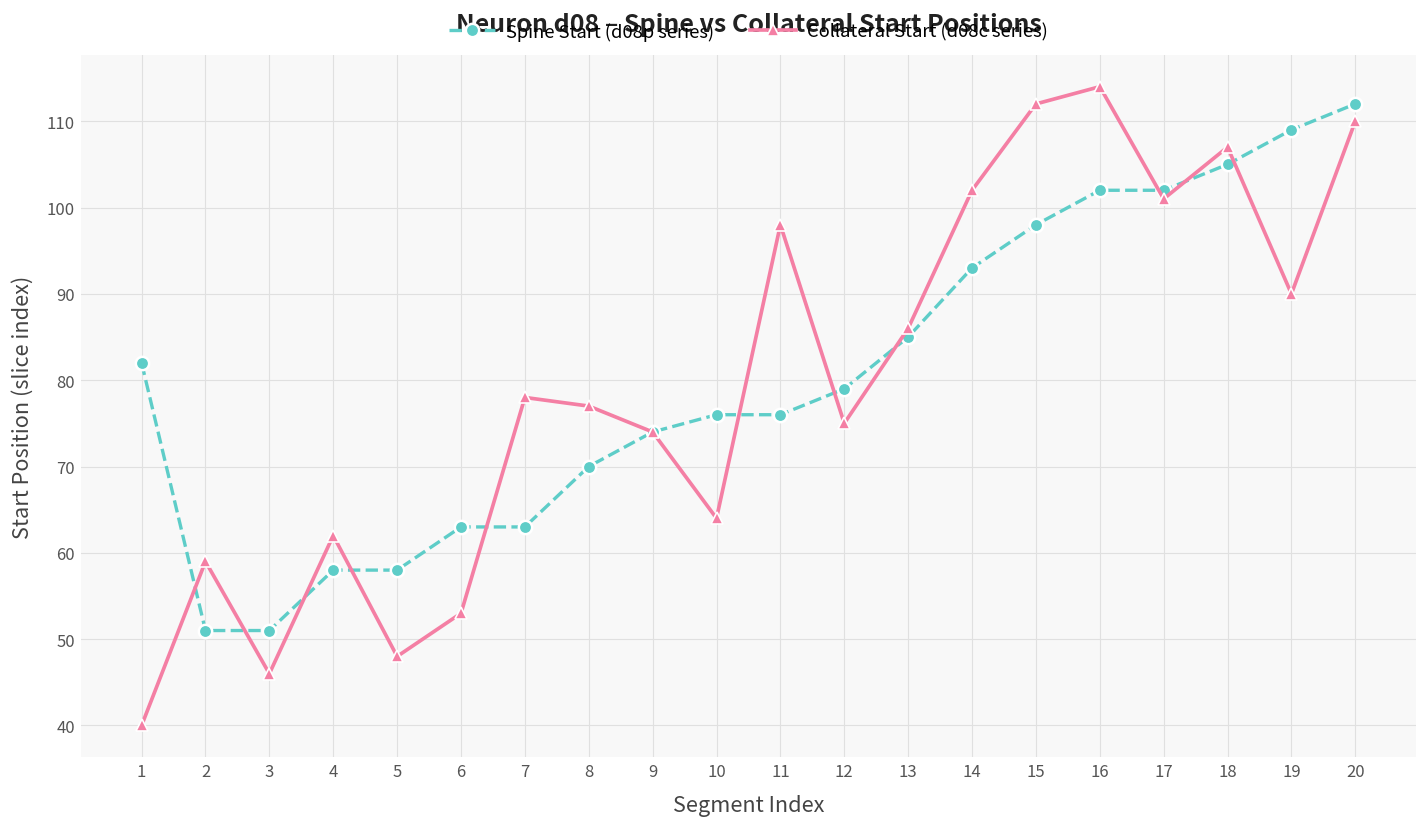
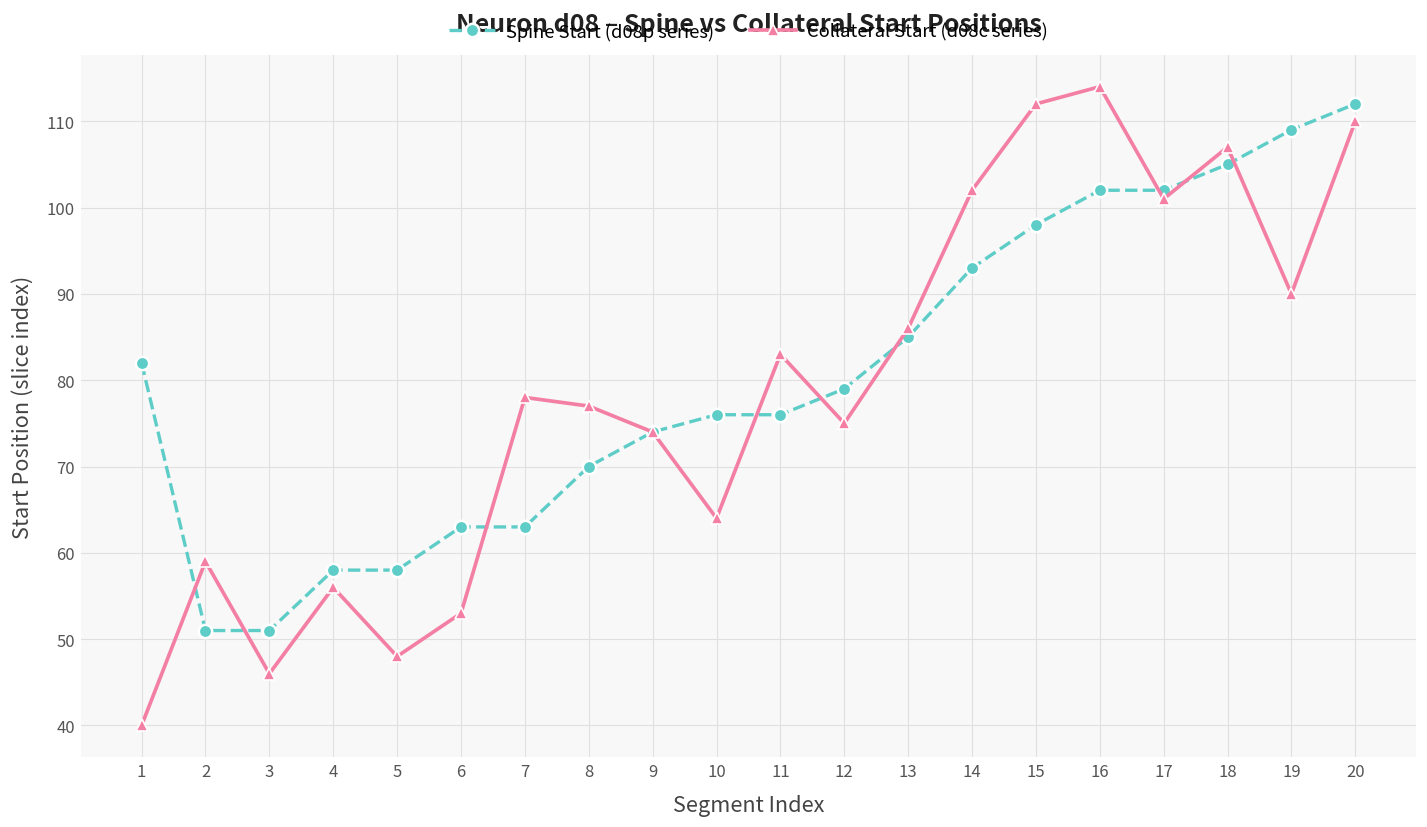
  {
    "Spine Start (d08p series)": {
      "1": 82,
      "2": 51,
      "3": 51,
      "4": 58,
      "5": 58,
      "6": 63,
      "7": 63,
      "8": 70,
      "10": 76,
      "11": 76,
      "12": 79,
      "13": 85,
      "14": 93,
      "15": 98,
      "16": 102,
      "17": 102,
      "18": 105,
      "19": 109,
      "20": 112
    },
    "Collateral Start (d08c series)": {
      "1": 40,
      "2": 59,
      "3": 46,
-     "4": 62,
+     "4": 56,
      "5": 48,
      "6": 53,
      "7": 78,
      "8": 77,
      "10": 64,
-     "11": 98,
+     "11": 83,
      "12": 75,
      "13": 86,
      "14": 102,
      "15": 112,
      "16": 114,
      "17": 101,
      "18": 107,
      "19": 90,
      "20": 110
    }
  }
